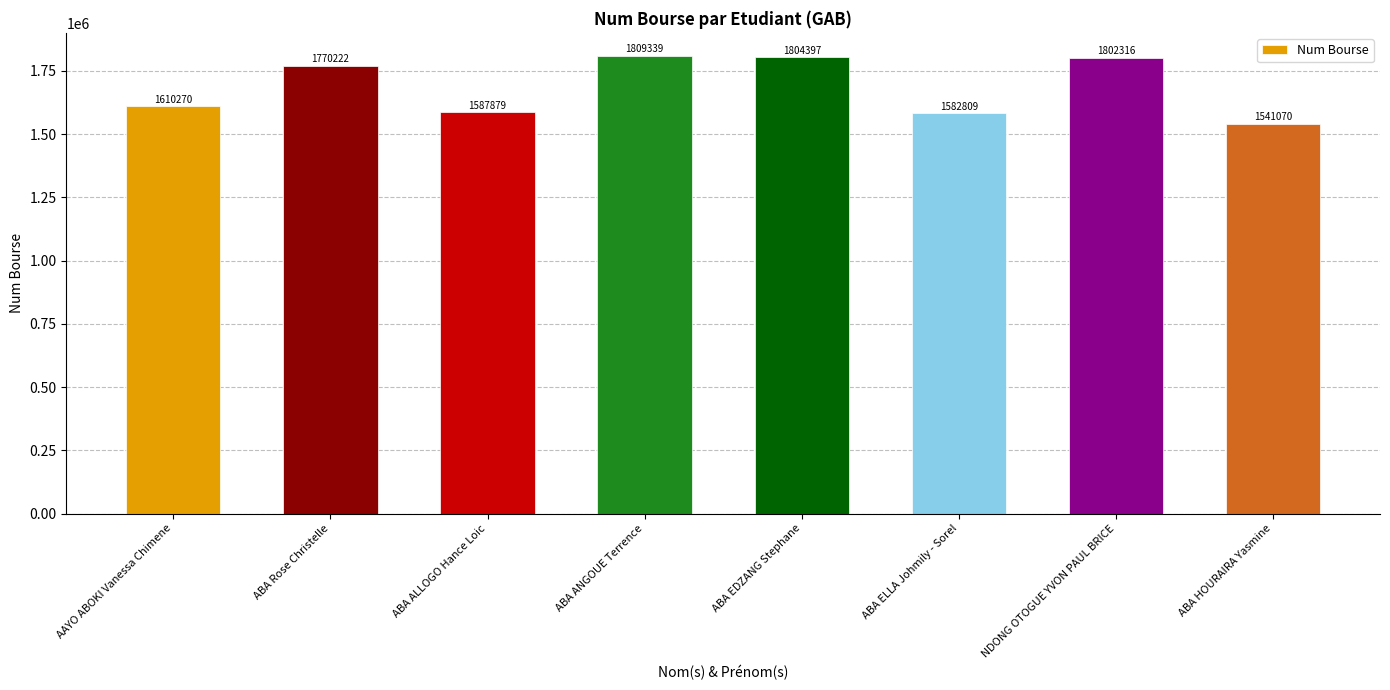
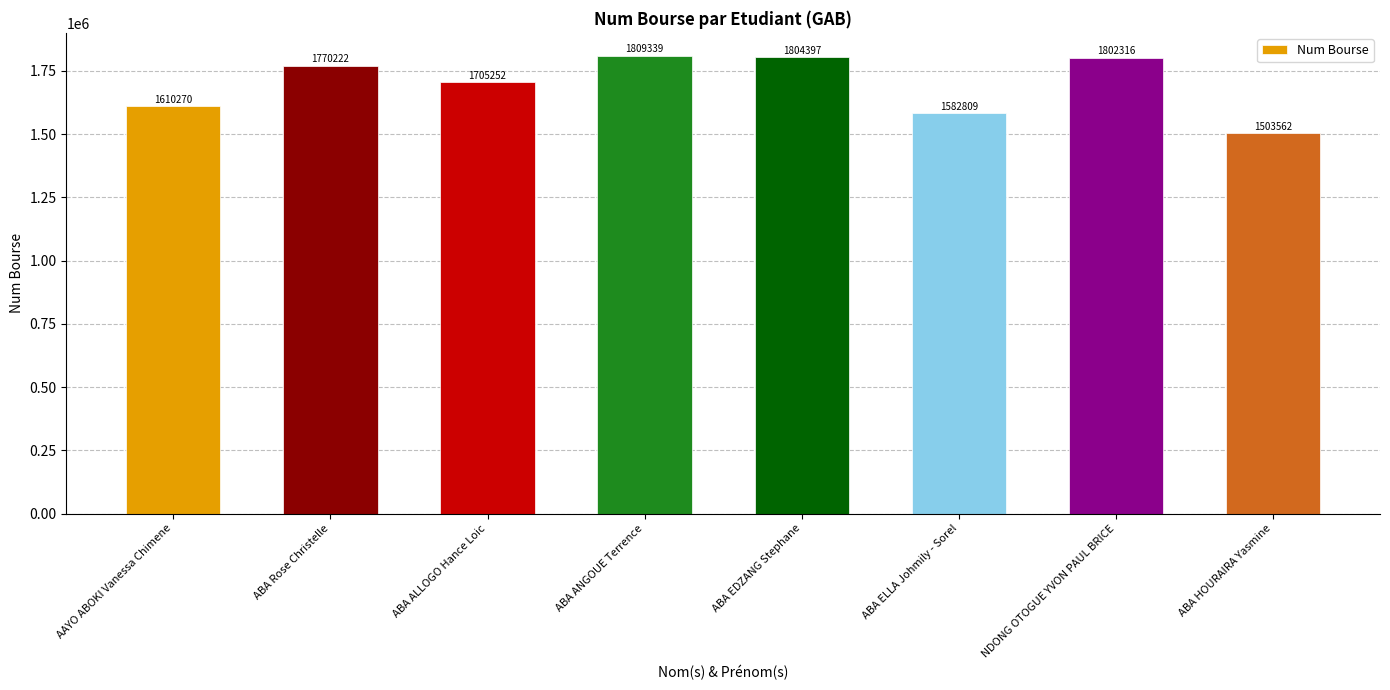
  {
    "AAYO ABOKI Vanessa Chimene": 1610270,
    "ABA Rose Christelle": 1770222,
-   "ABA ALLOGO Hance Loic": 1587879,
+   "ABA ALLOGO Hance Loic": 1705252,
    "ABA ANGOUE Terrence": 1809339,
    "ABA EDZANG Stephane": 1804397,
    "ABA ELLA Johmily - Sorel": 1582809,
    "NDONG OTOGUE YVON PAUL BRICE": 1802316,
-   "ABA HOURAIRA Yasmine": 1541070
+   "ABA HOURAIRA Yasmine": 1503562
  }
